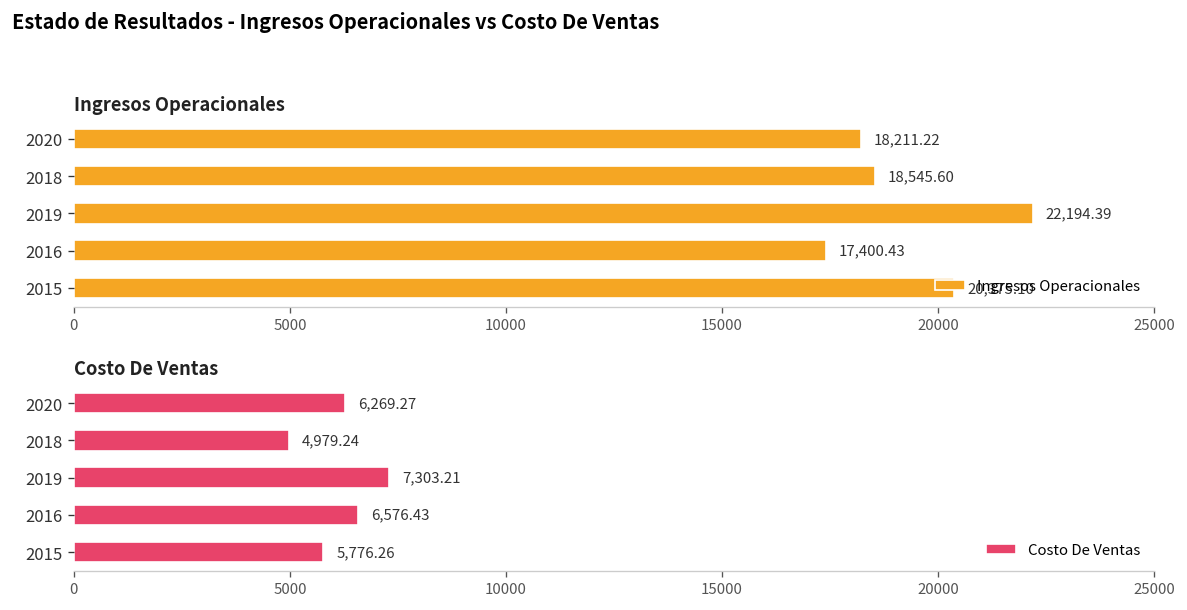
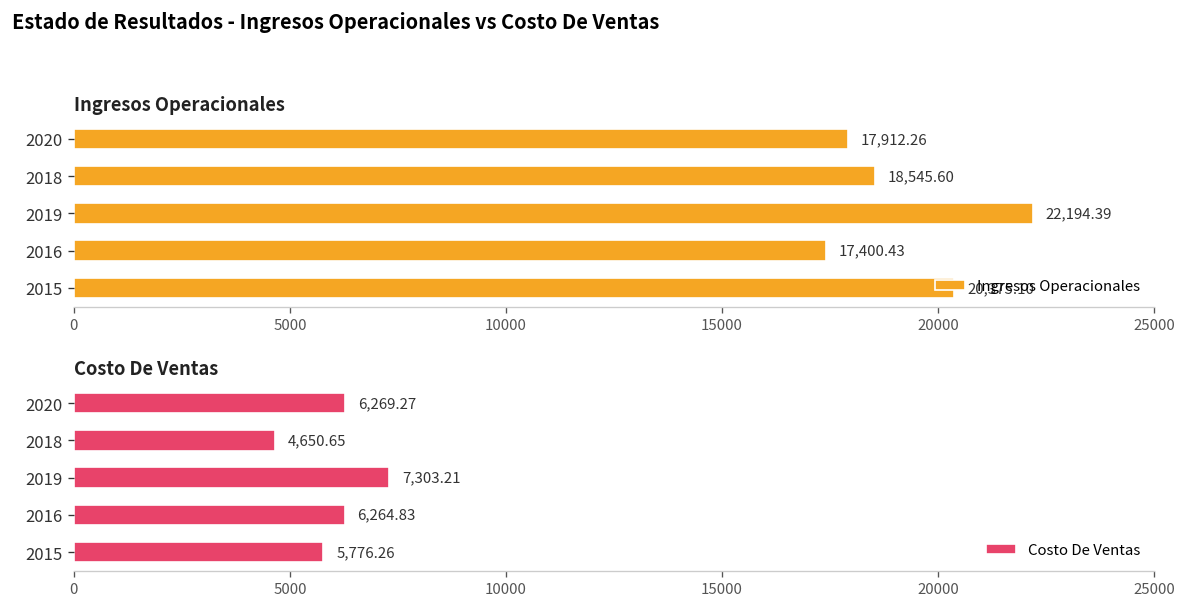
  {
    "Ingresos Operacionales": {
-     "2020": "18,211.22",
+     "2020": "17,912.26",
      "2018": "18,545.60",
      "2019": "22,194.39",
      "2016": "17,400.43",
      "2015": "20,375.10"
    },
    "Costo De Ventas": {
      "2020": "6,269.27",
-     "2018": "4,979.24",
+     "2018": "4,650.65",
      "2019": "7,303.21",
-     "2016": "6,576.43",
+     "2016": "6,264.83",
      "2015": "5,776.26"
    }
  }
